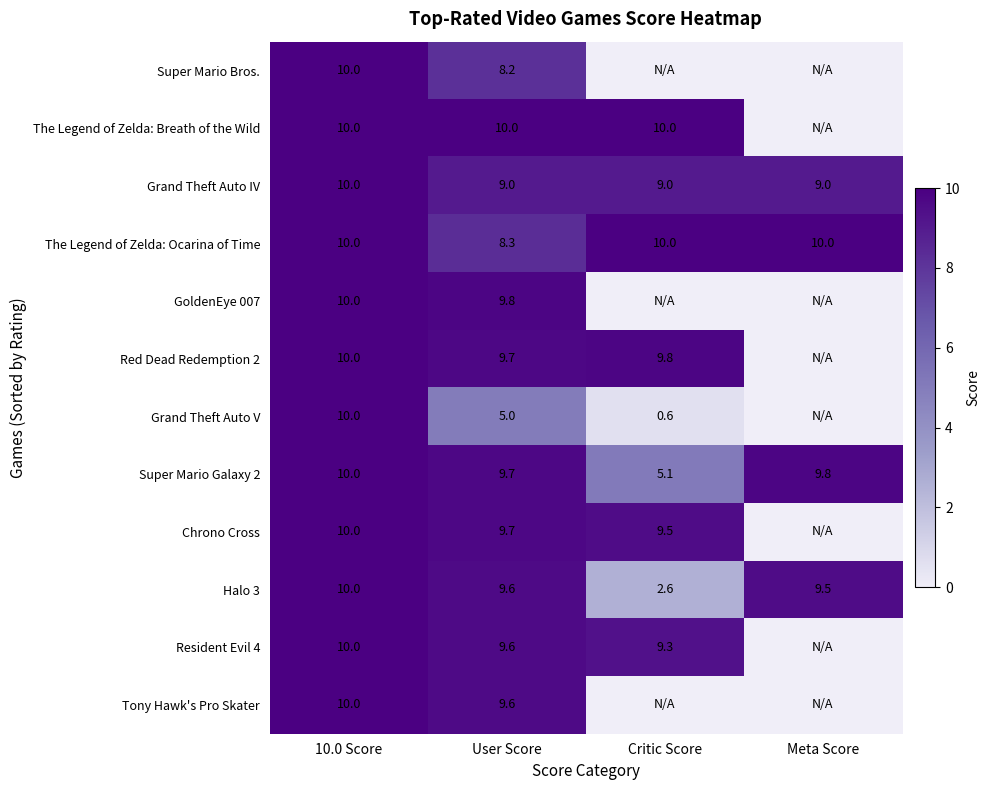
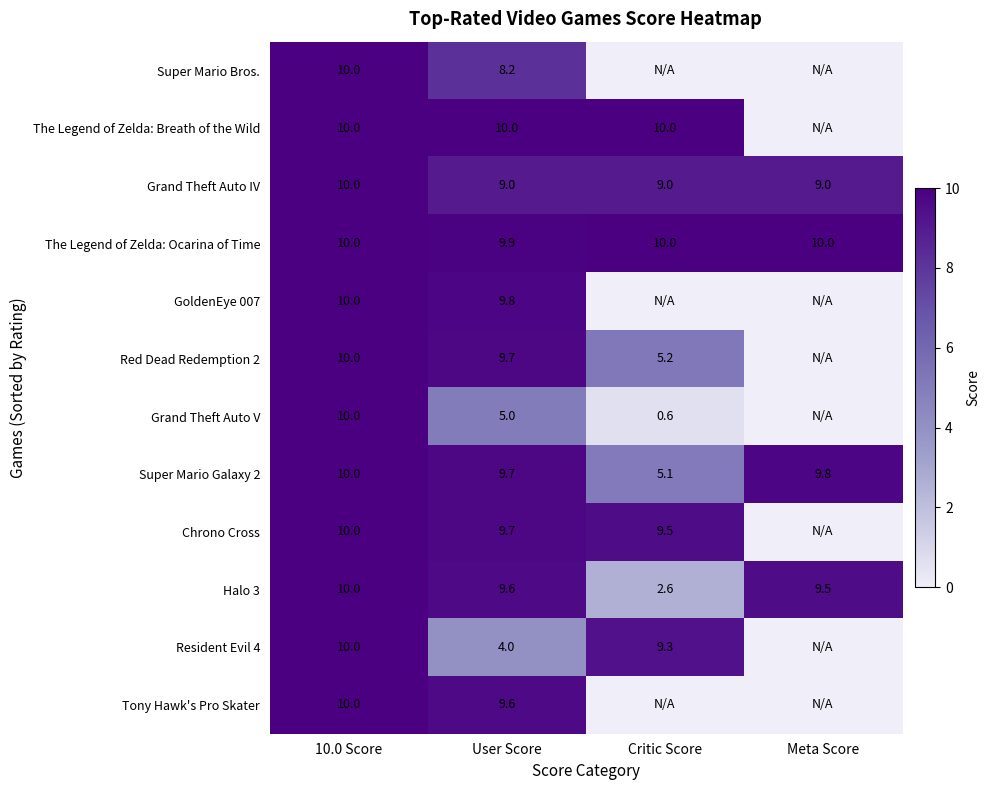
  {
    "Super Mario Bros.": {
      "10.0 Score": 10.0,
      "User Score": 8.2
    },
    "The Legend of Zelda: Breath of the Wild": {
      "10.0 Score": 10.0,
      "User Score": 10.0,
      "Critic Score": 10.0
    },
    "Grand Theft Auto IV": {
      "10.0 Score": 10.0,
      "User Score": 9.0,
      "Critic Score": 9.0,
      "Meta Score": 9.0
    },
    "The Legend of Zelda: Ocarina of Time": {
      "10.0 Score": 10.0,
-     "User Score": 8.3,
+     "User Score": 9.9,
      "Critic Score": 10.0,
      "Meta Score": 10.0
    },
    "GoldenEye 007": {
      "10.0 Score": 10.0,
      "User Score": 9.8
    },
    "Red Dead Redemption 2": {
      "10.0 Score": 10.0,
      "User Score": 9.7,
-     "Critic Score": 9.8
+     "Critic Score": 5.2
    },
    "Grand Theft Auto V": {
      "10.0 Score": 10.0,
      "User Score": 5.0,
      "Critic Score": 0.6
    },
    "Super Mario Galaxy 2": {
      "10.0 Score": 10.0,
      "User Score": 9.7,
      "Critic Score": 5.1,
      "Meta Score": 9.8
    },
    "Chrono Cross": {
      "10.0 Score": 10.0,
      "User Score": 9.7,
      "Critic Score": 9.5
    },
    "Halo 3": {
      "10.0 Score": 10.0,
      "User Score": 9.6,
      "Critic Score": 2.6,
      "Meta Score": 9.5
    },
    "Resident Evil 4": {
      "10.0 Score": 10.0,
-     "User Score": 9.6,
+     "User Score": 4.0,
      "Critic Score": 9.3
    },
    "Tony Hawk's Pro Skater": {
      "10.0 Score": 10.0,
      "User Score": 9.6
    }
  }
